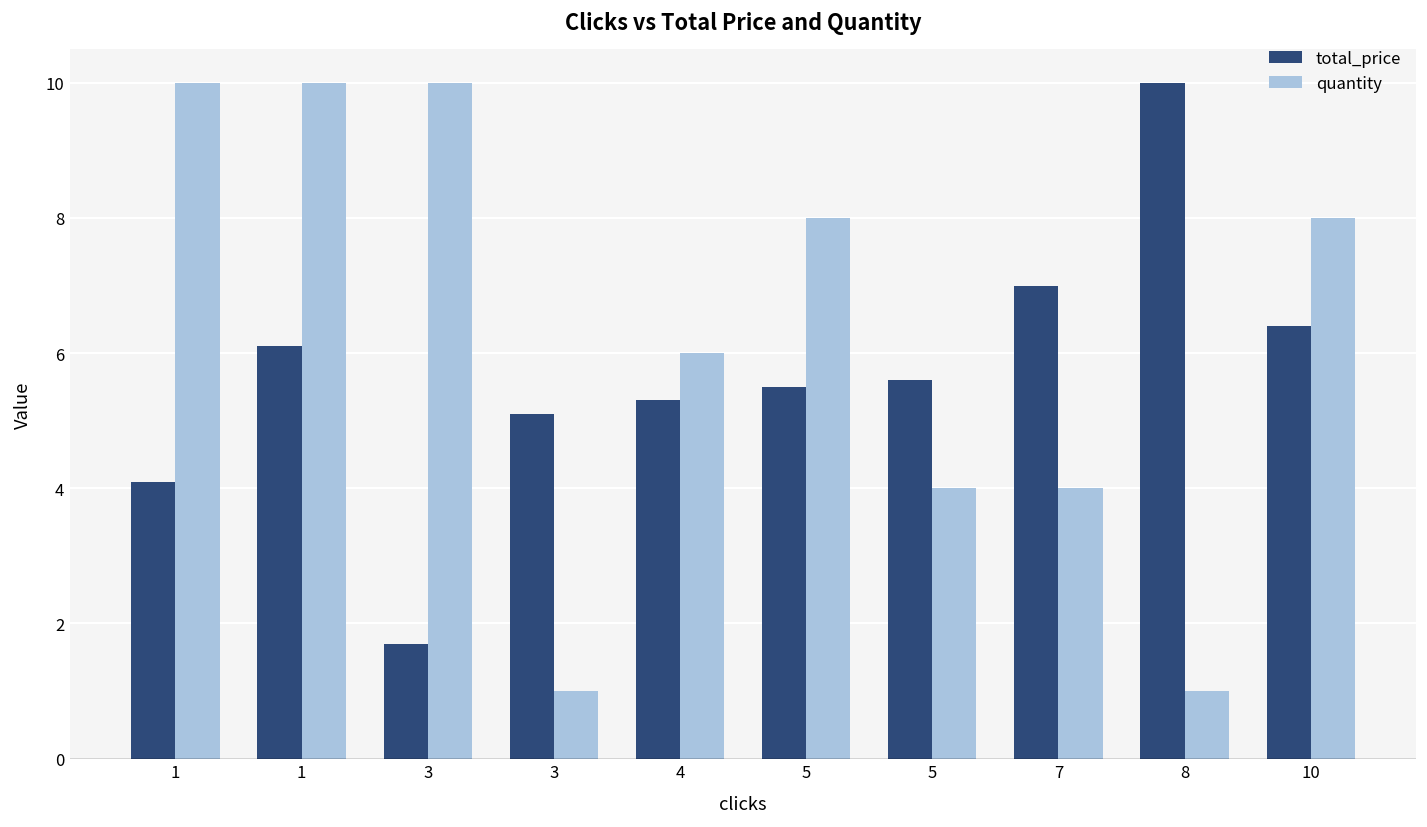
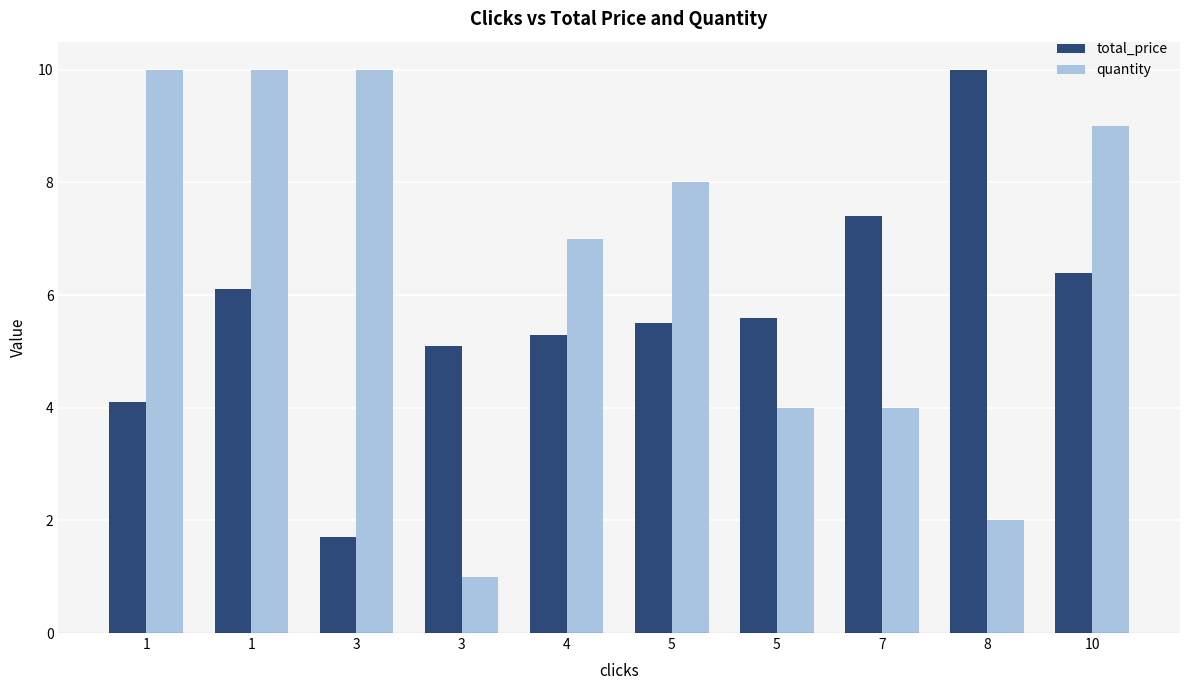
  {
    "total_price": {
      "4": 5.3,
-     "7": 7.0,
+     "7": 7.4,
      "8": 10.0,
      "10": 6.4
    },
    "quantity": {
-     "4": 6,
+     "4": 7,
      "7": 4,
-     "8": 1,
-     "10": 8
+     "8": 2,
+     "10": 9
    }
  }
